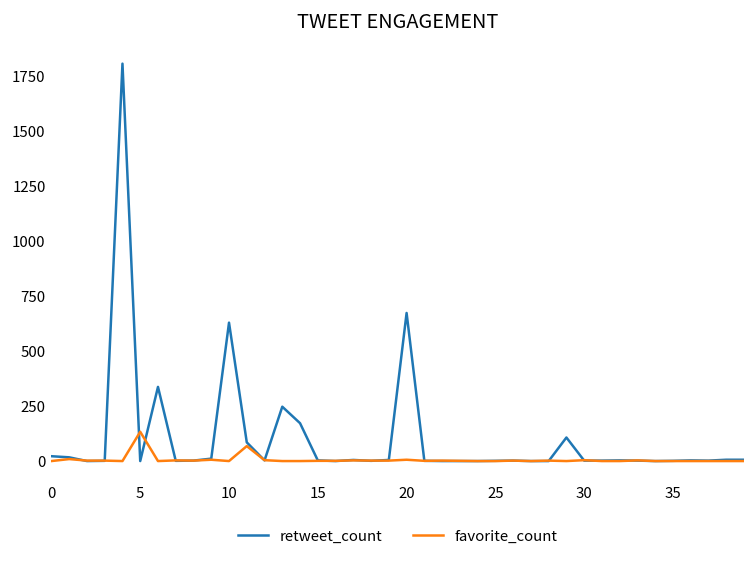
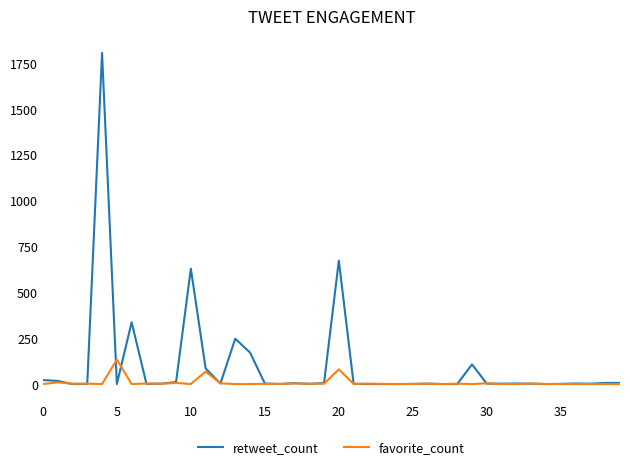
  {
    "retweet_count": {
      "0": 20,
      "5": 0,
      "10": 630,
      "20": 670
    },
    "favorite_count": {
      "0": 0,
      "5": 130,
      "10": 0,
-     "20": 10
+     "20": 80
    }
  }
